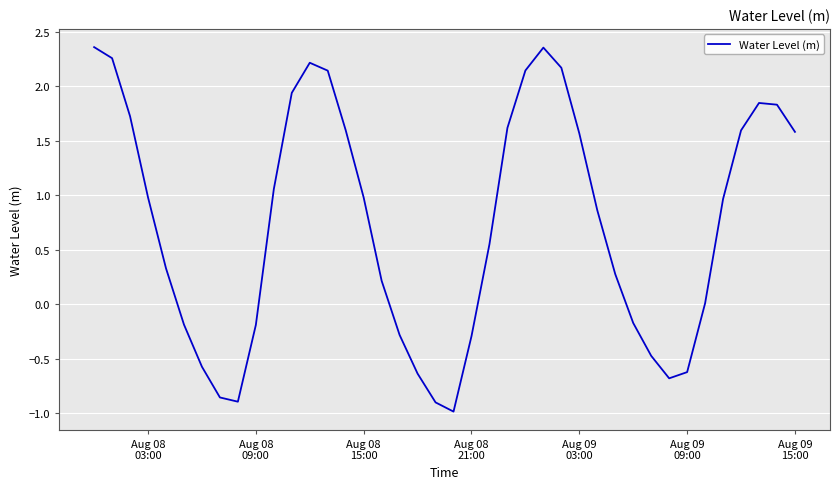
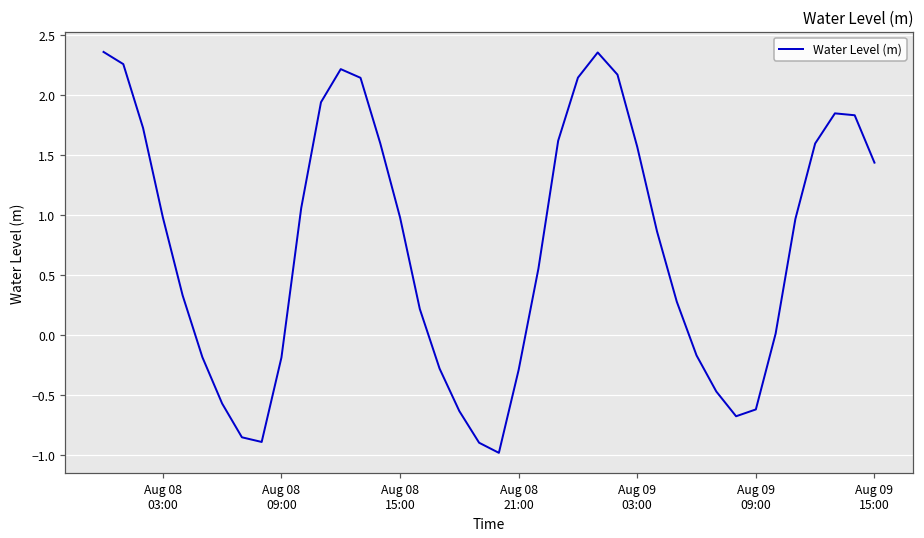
  {
    "Aug 08 03:00": 0.98,
    "Aug 08 09:00": -0.19,
    "Aug 08 15:00": 0.98,
    "Aug 08 21:00": -0.29,
    "Aug 09 03:00": 1.57,
    "Aug 09 09:00": -0.62,
-   "Aug 09 15:00": 1.58
+   "Aug 09 15:00": 1.44
  }
